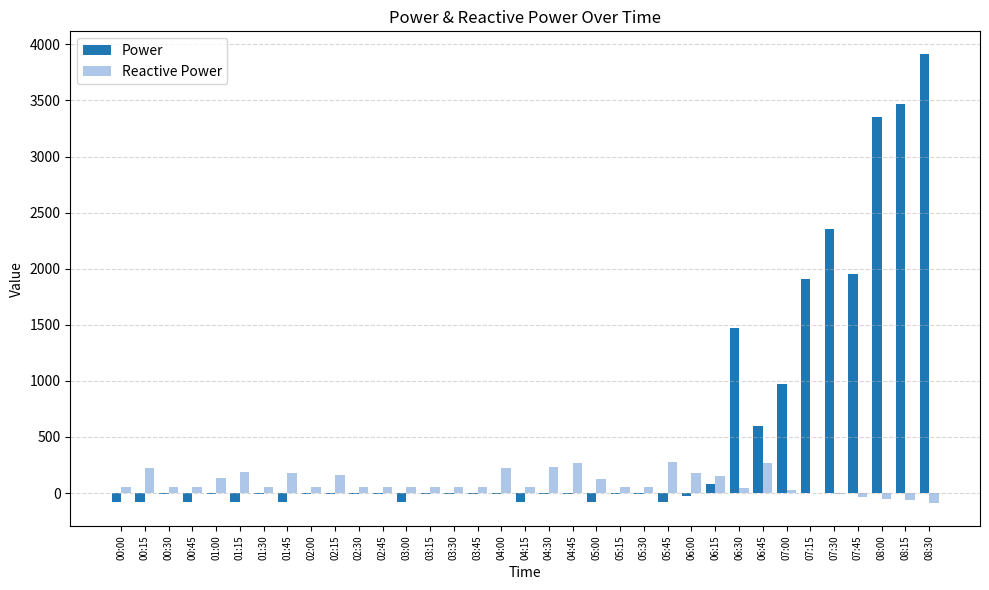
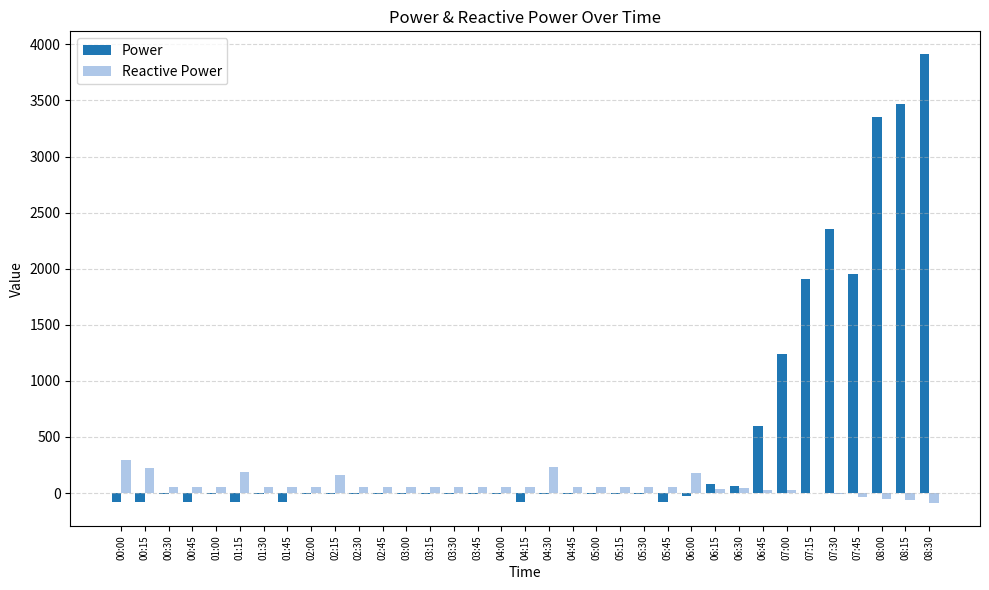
  {
    "Power": {
      "00:00": -80,
      "00:15": -80,
      "00:45": -80,
      "01:15": -80,
      "01:45": -80,
-     "03:00": -80,
+     "03:00": -10,
      "04:15": -80,
-     "05:00": -80,
+     "05:00": -10,
      "05:45": -80,
      "06:00": -20,
      "06:15": 90,
-     "06:30": 1470,
+     "06:30": 60,
      "06:45": 600,
-     "07:00": 970,
+     "07:00": 1240,
      "07:15": 1910,
      "07:30": 2360,
      "07:45": 1960,
      "08:00": 3350,
      "08:15": 3470,
      "08:30": 3920
    },
    "Reactive Power": {
-     "00:00": 50,
+     "00:00": 300,
      "00:15": 220,
      "00:30": 50,
      "00:45": 50,
-     "01:00": 140,
+     "01:00": 50,
      "01:15": 190,
      "01:30": 50,
-     "01:45": 180,
+     "01:45": 50,
      "02:00": 50,
      "02:15": 160,
      "02:30": 50,
      "02:45": 50,
      "03:00": 50,
      "03:15": 50,
      "03:30": 50,
      "03:45": 50,
-     "04:00": 220,
+     "04:00": 50,
      "04:15": 50,
      "04:30": 230,
-     "04:45": 270,
-     "05:00": 130,
+     "04:45": 50,
+     "05:00": 50,
      "05:15": 50,
      "05:30": 50,
-     "05:45": 280,
+     "05:45": 50,
      "06:00": 180,
-     "06:15": 150,
+     "06:15": 30,
      "06:30": 50,
-     "06:45": 260,
+     "06:45": 30,
      "07:00": 30,
      "07:45": -40,
      "08:00": -60,
      "08:15": -70,
      "08:30": -90
    }
  }
